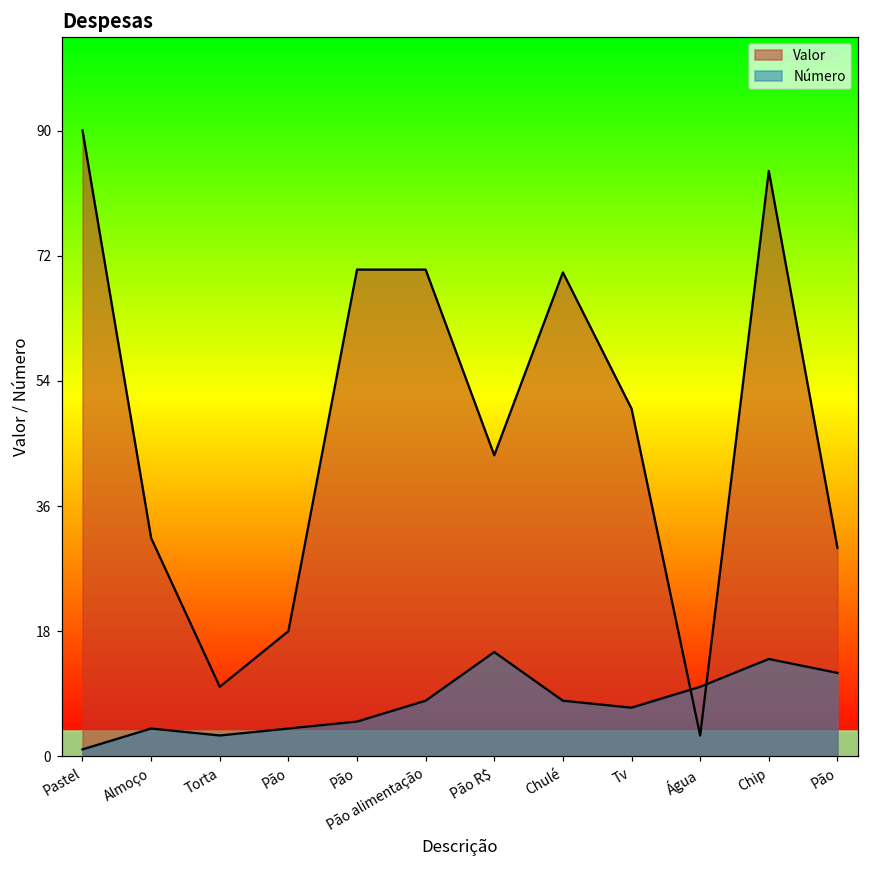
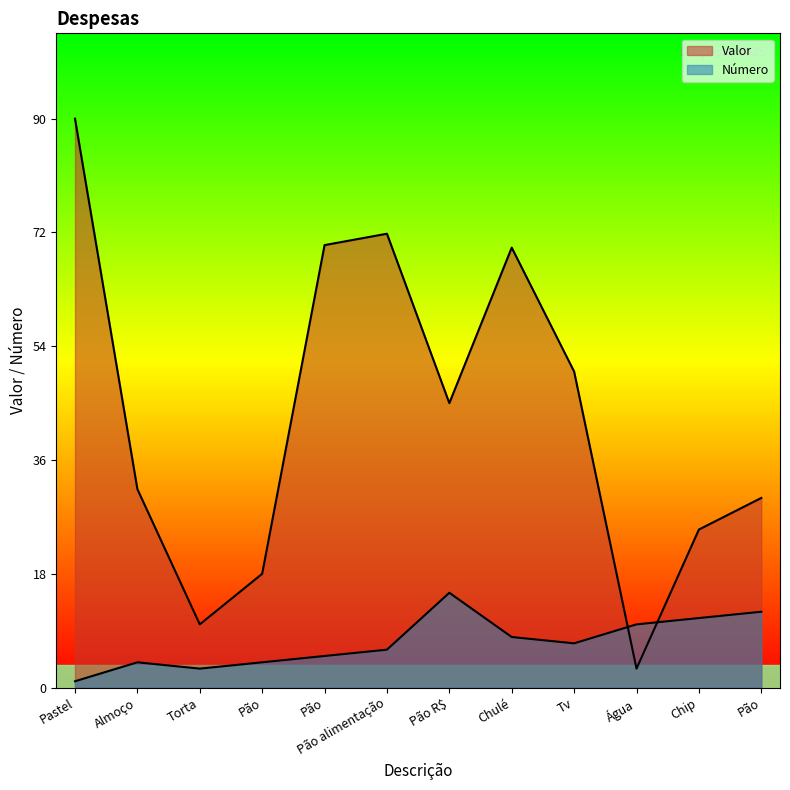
  {
    "Valor": {
      "Pastel": 90,
      "Almoço": 31,
      "Torta": 10,
-     "Pão alimentação": 70,
-     "Pão R$": 43,
+     "Pão alimentação": 72,
+     "Pão R$": 45,
      "Chulé": 70,
      "Tv": 50,
-     "Chip": 84
+     "Chip": 25
    },
    "Número": {
      "Almoço": 4,
-     "Pão alimentação": 8,
+     "Pão alimentação": 6,
      "Pão R$": 15,
      "Chulé": 8,
      "Tv": 7,
      "Água": 10,
-     "Chip": 14
+     "Chip": 11
    }
  }
